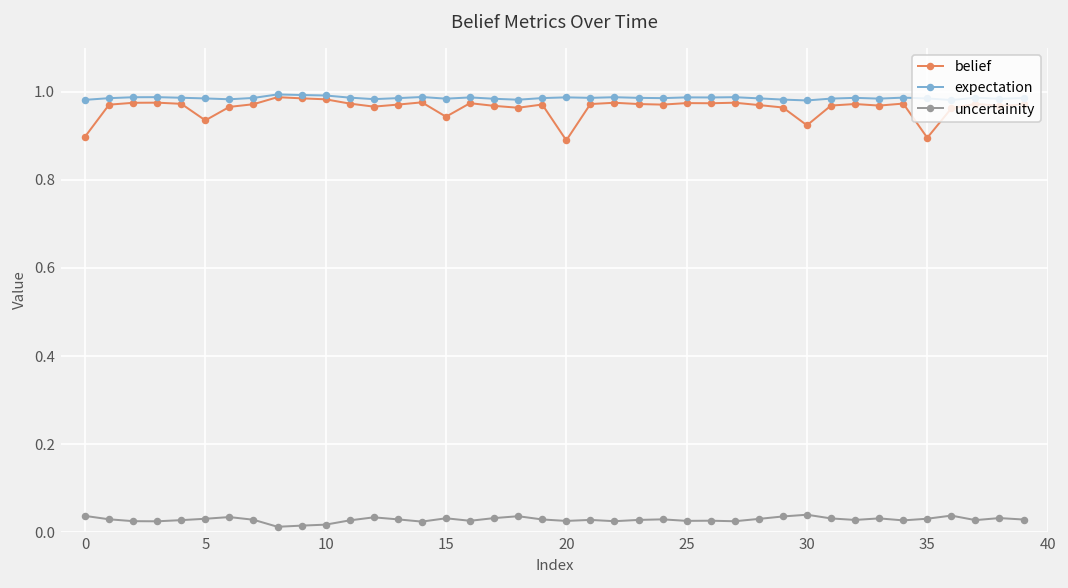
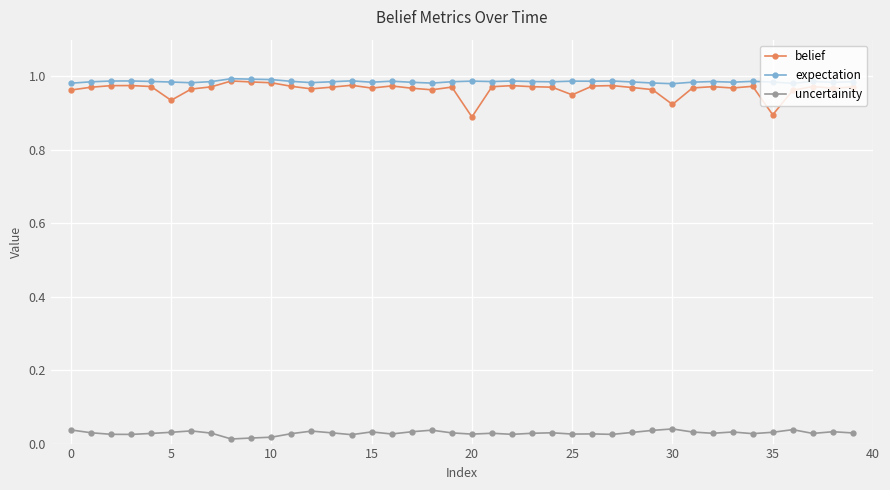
  {
    "belief": {
-     "0": 0.90,
+     "0": 0.96,
      "5": 0.93,
      "10": 0.98,
-     "15": 0.94,
+     "15": 0.97,
      "20": 0.89,
-     "25": 0.97,
+     "25": 0.95,
      "30": 0.92,
      "35": 0.90
    },
    "expectation": {
      "0": 0.98,
      "5": 0.98,
      "10": 0.99,
      "15": 0.98,
      "20": 0.99,
      "25": 0.99,
      "30": 0.98
    },
    "uncertainity": {
      "0": 0.04,
      "5": 0.03,
      "10": 0.02,
      "15": 0.03,
      "20": 0.03,
      "25": 0.03,
      "30": 0.04,
      "35": 0.03
    }
  }
